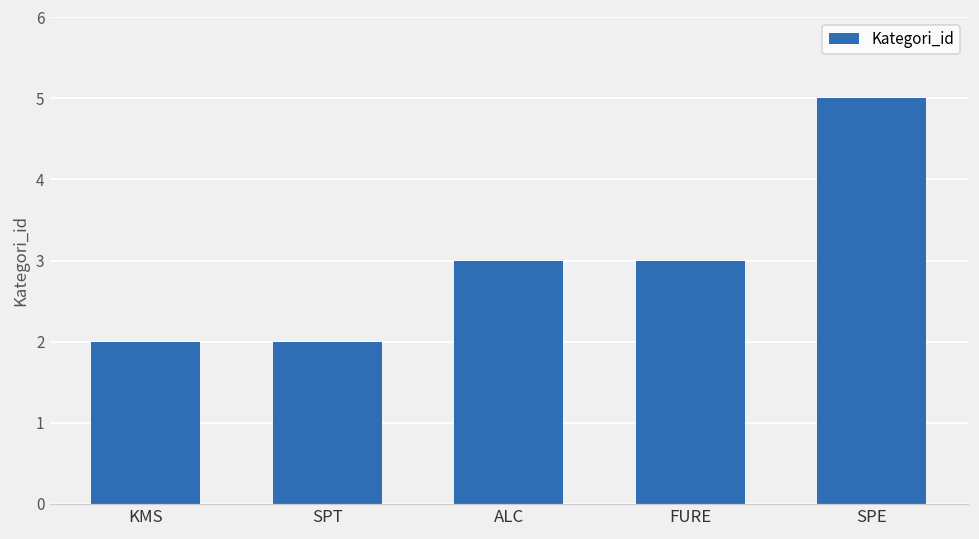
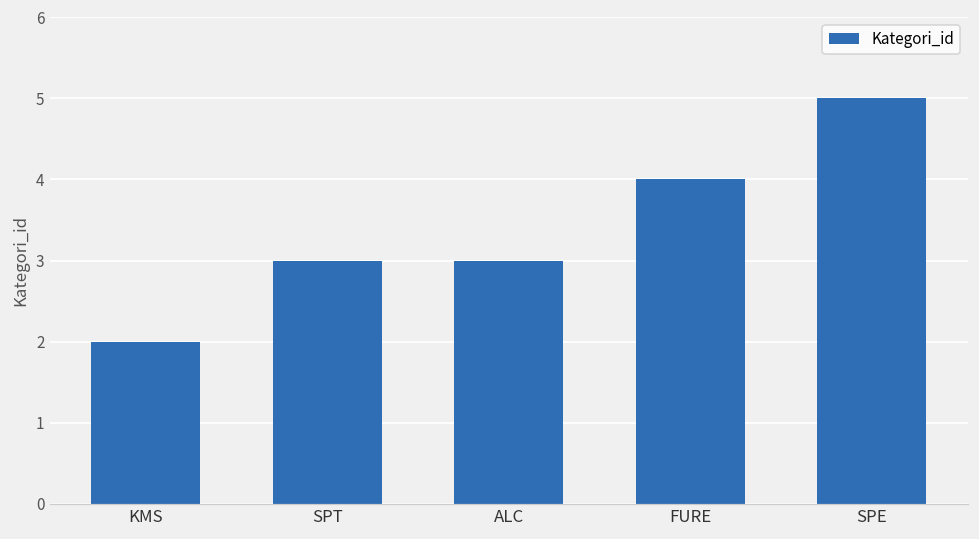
  {
    "KMS": 2,
-   "SPT": 2,
+   "SPT": 3,
    "ALC": 3,
-   "FURE": 3,
+   "FURE": 4,
    "SPE": 5
  }
